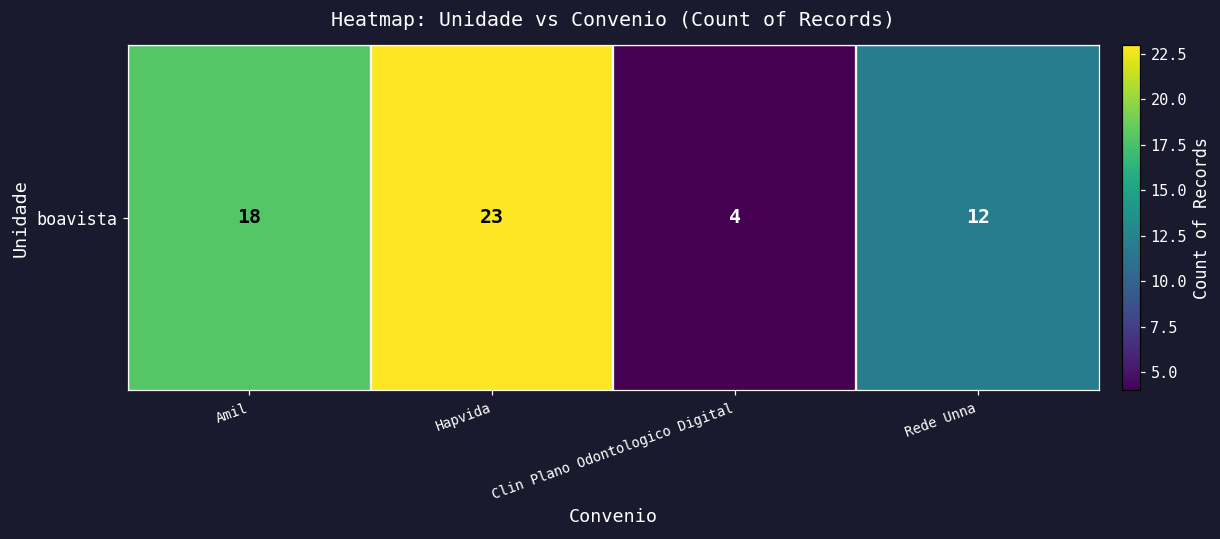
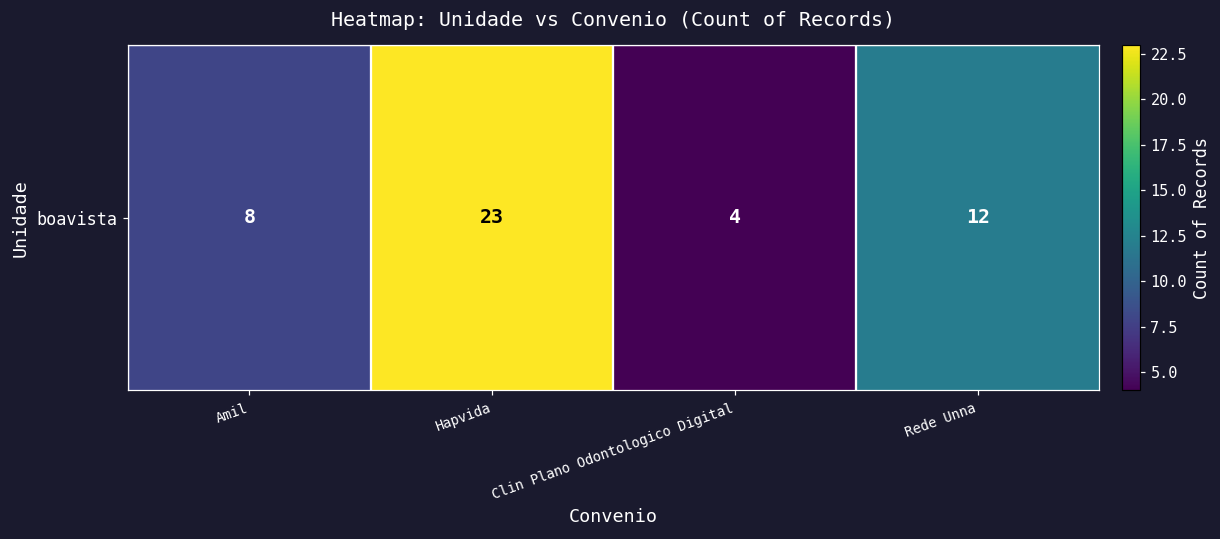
  {
    "boavista": {
-     "Amil": 18,
+     "Amil": 8,
      "Hapvida": 23,
      "Clin Plano Odontologico Digital": 4,
      "Rede Unna": 12
    }
  }
